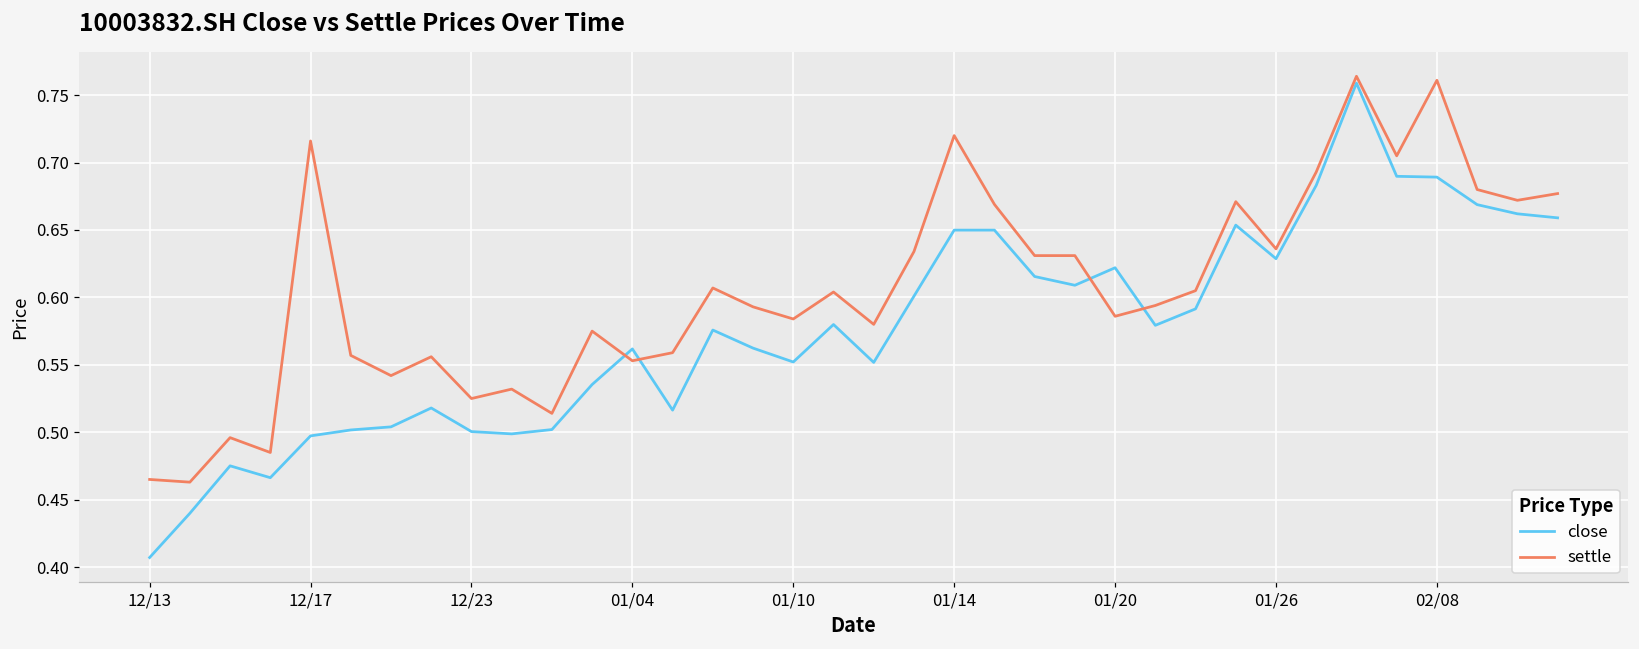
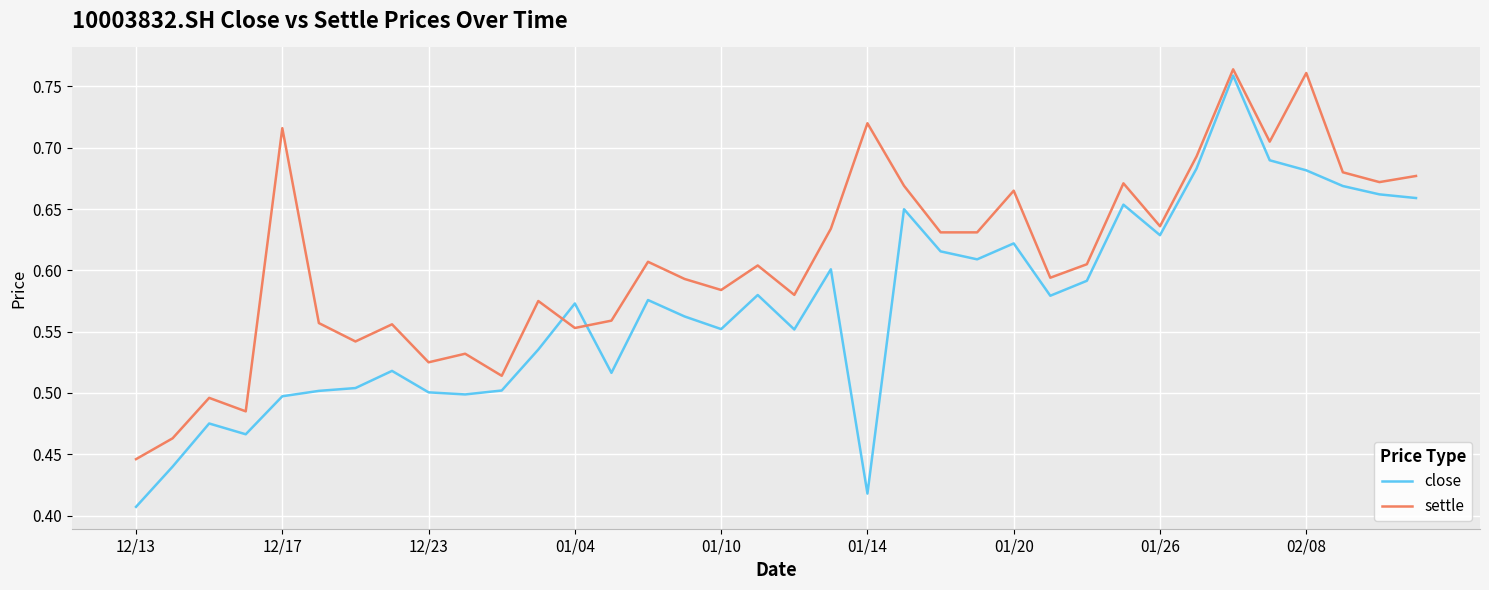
  {
    "close": {
      "12/13": 0.407,
      "12/17": 0.497,
      "12/23": 0.501,
-     "01/04": 0.562,
+     "01/04": 0.573,
      "01/10": 0.552,
-     "01/14": 0.650,
+     "01/14": 0.418,
      "01/20": 0.622,
      "01/26": 0.629,
-     "02/08": 0.689
+     "02/08": 0.682
    },
    "settle": {
-     "12/13": 0.465,
+     "12/13": 0.446,
      "12/17": 0.716,
      "12/23": 0.525,
      "01/04": 0.553,
      "01/10": 0.584,
      "01/14": 0.720,
-     "01/20": 0.586,
+     "01/20": 0.665,
      "01/26": 0.636,
      "02/08": 0.761
    }
  }
